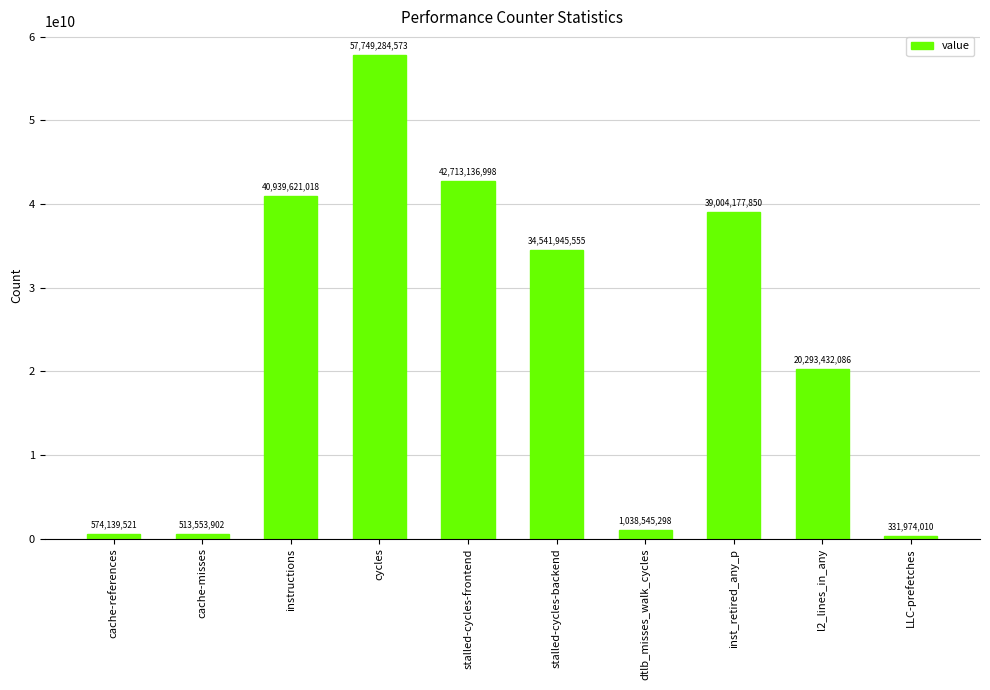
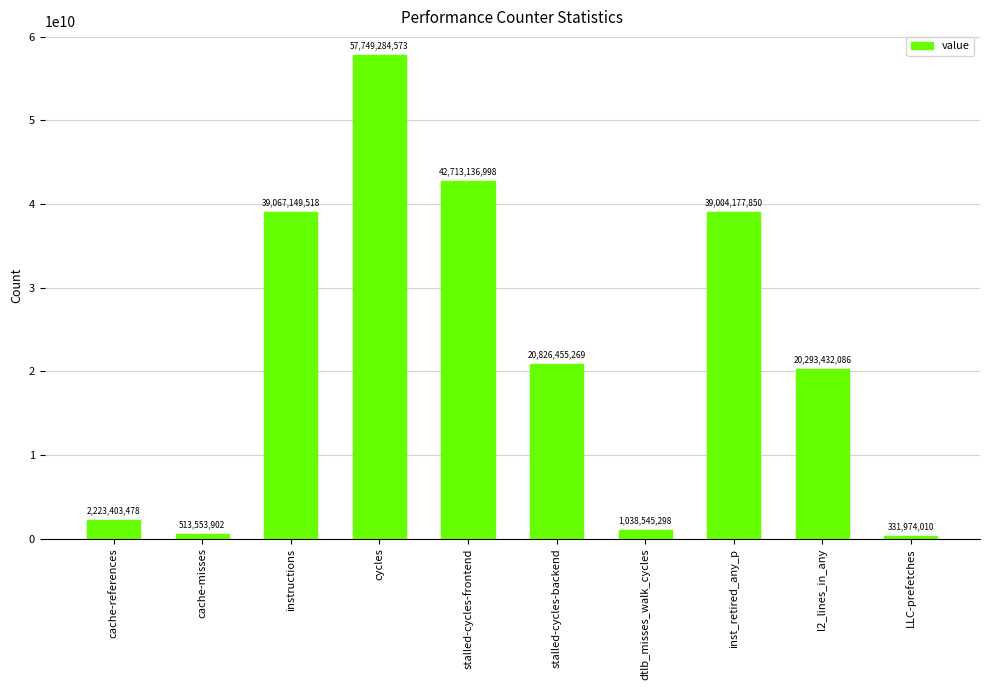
  {
-   "cache-references": "574,139,521",
+   "cache-references": "2,223,403,478",
    "cache-misses": "513,553,902",
-   "instructions": "40,939,621,018",
+   "instructions": "39,067,149,518",
    "cycles": "57,749,284,573",
    "stalled-cycles-frontend": "42,713,136,998",
-   "stalled-cycles-backend": "34,541,945,555",
+   "stalled-cycles-backend": "20,826,455,269",
    "dtlb_misses_walk_cycles": "1,038,545,298",
    "inst_retired_any_p": "39,004,177,850",
    "l2_lines_in_any": "20,293,432,086",
    "LLC-prefetches": "331,974,010"
  }
